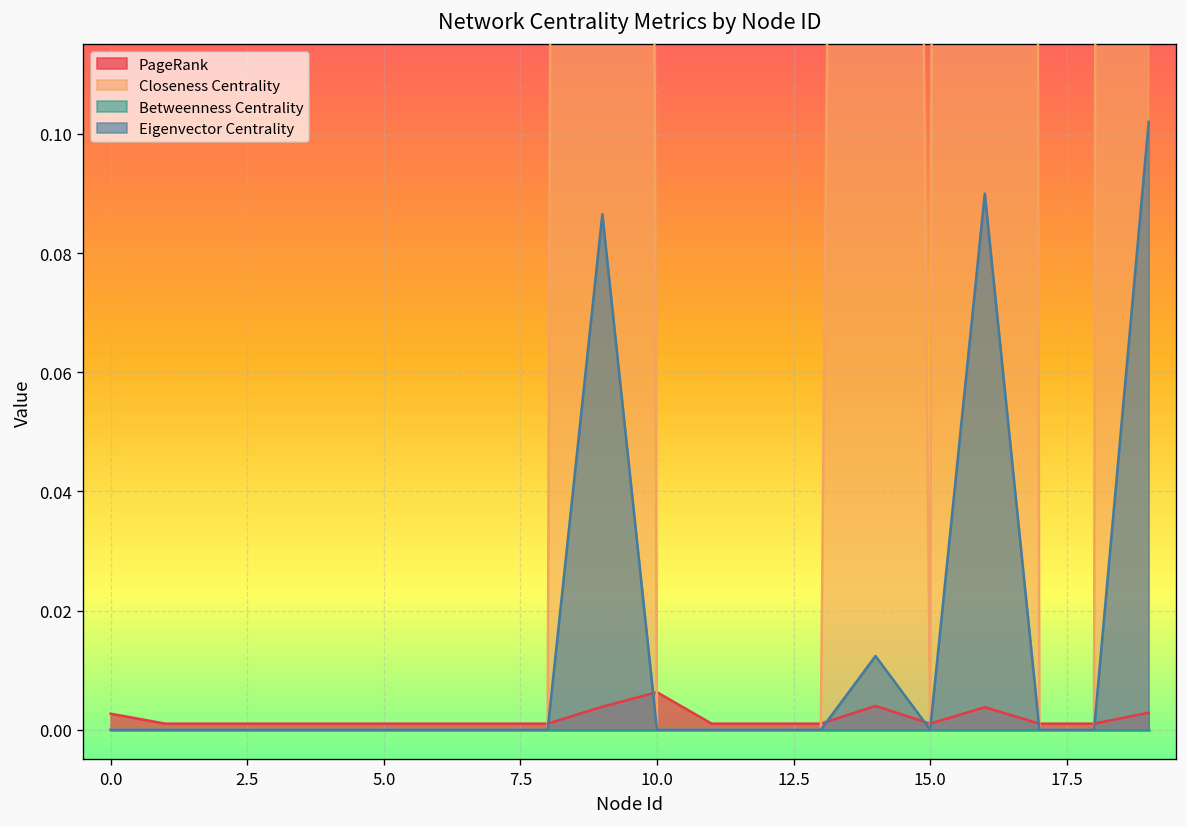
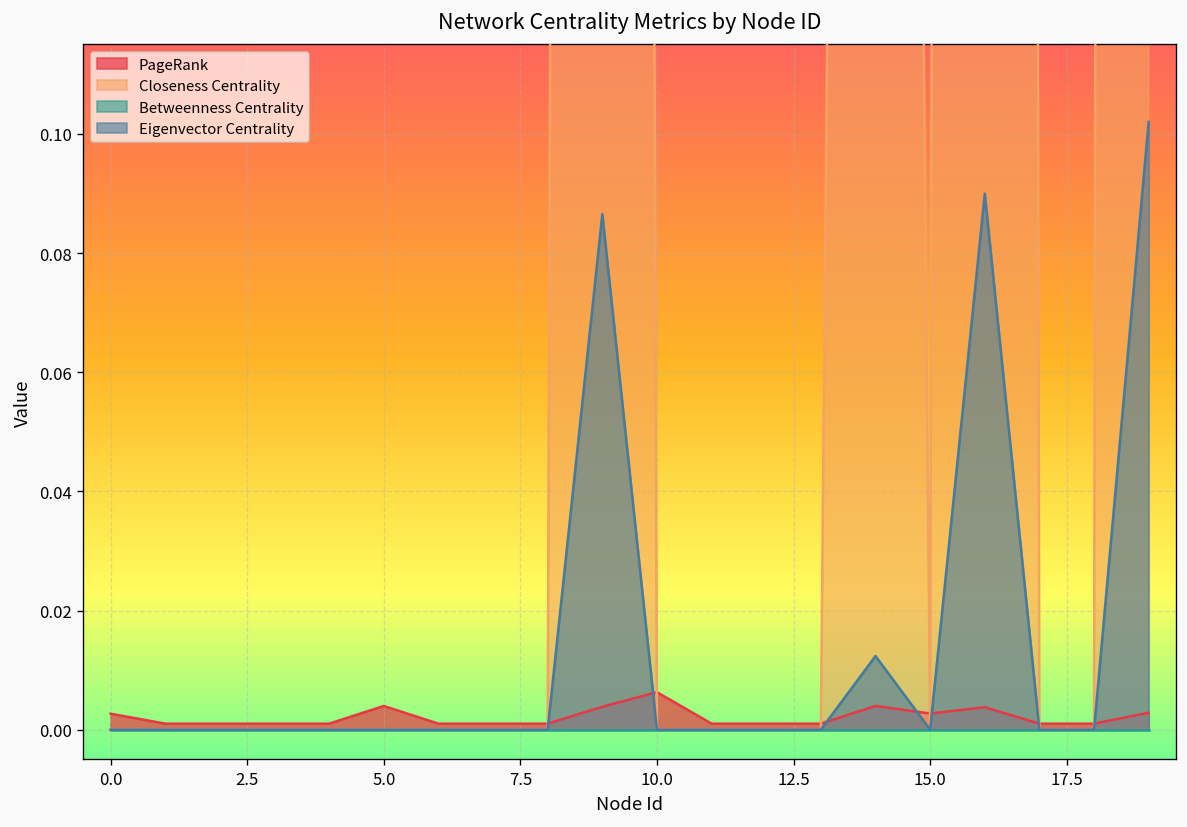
  {
    "PageRank": {
      "0.0": 0.003,
-     "5.0": 0.001,
+     "5.0": 0.004,
      "10.0": 0.006,
-     "15.0": 0.001
+     "15.0": 0.003
    }
  }
